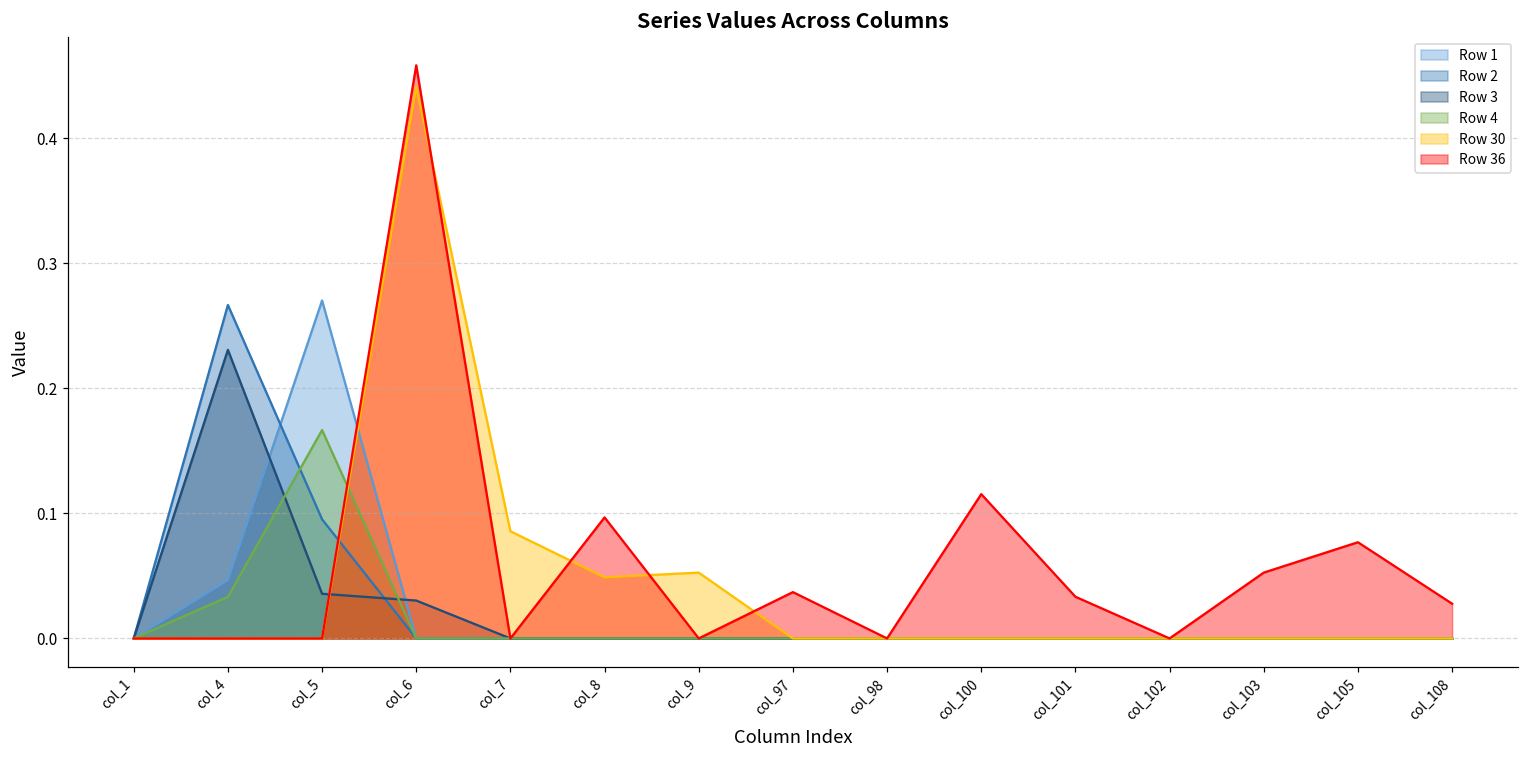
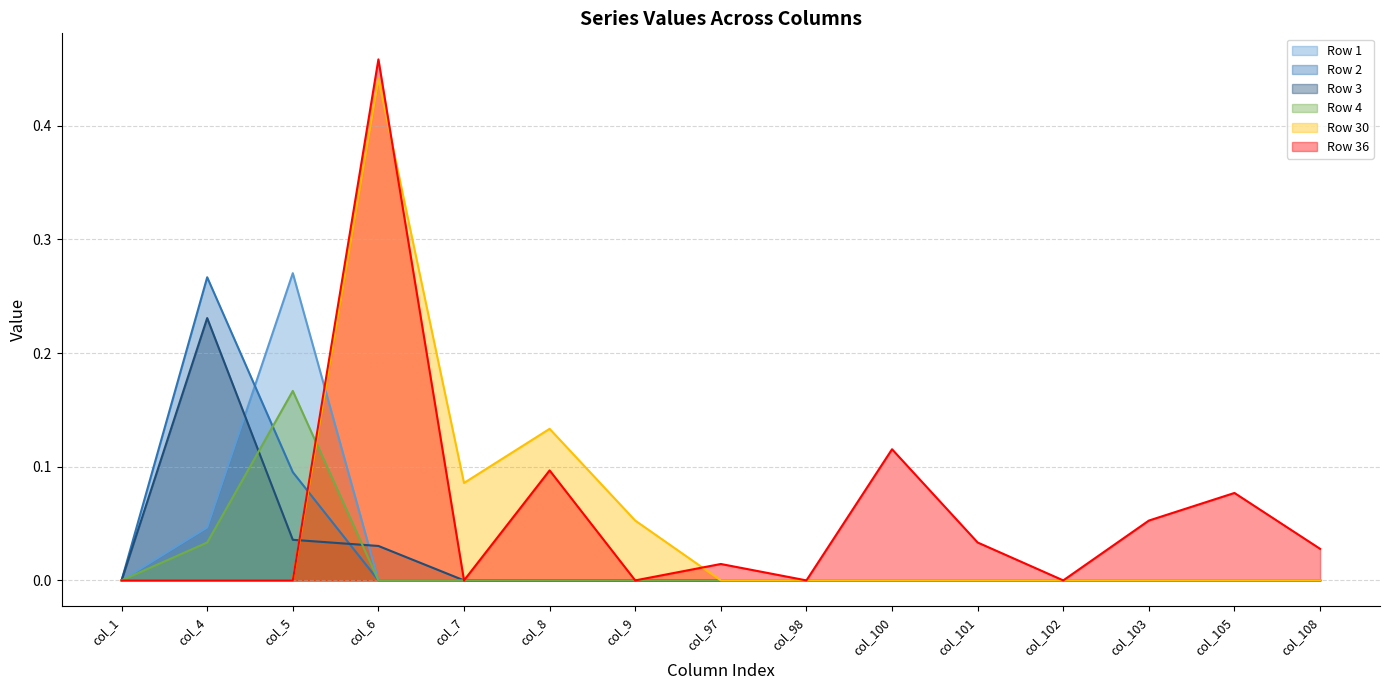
  {
    "Row 4": {
      "col_4": 0.033,
      "col_5": 0.167
    },
    "Row 30": {
      "col_6": 0.441,
      "col_7": 0.086,
-     "col_8": 0.049,
+     "col_8": 0.133,
      "col_9": 0.053
    },
    "Row 36": {
      "col_6": 0.458,
      "col_8": 0.097,
-     "col_97": 0.037,
+     "col_97": 0.014,
      "col_100": 0.115,
      "col_101": 0.033,
      "col_103": 0.053,
      "col_105": 0.077,
      "col_108": 0.028
    }
  }
